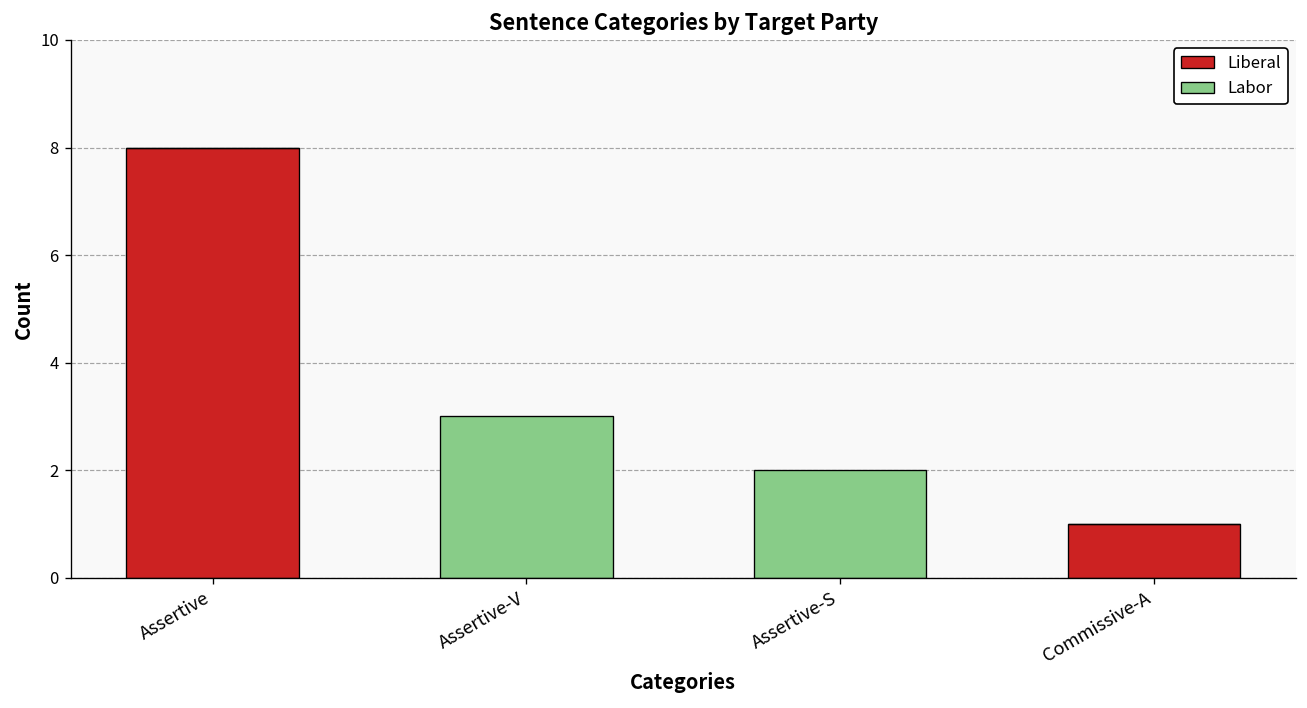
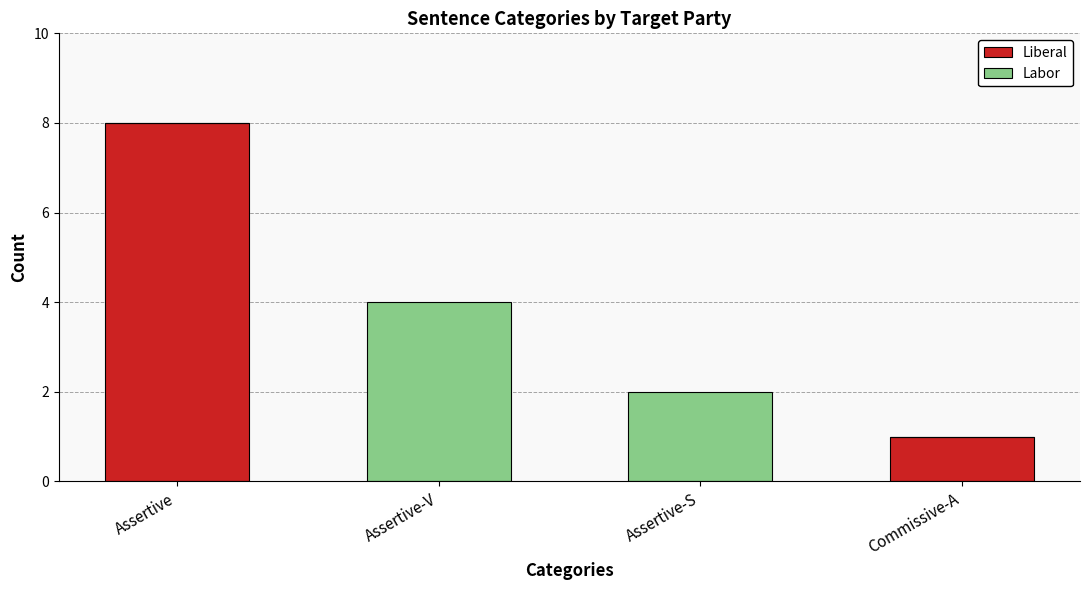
  {
    "Liberal": {
      "Assertive": 8,
      "Assertive-V": 0,
      "Assertive-S": 0,
      "Commissive-A": 1
    },
    "Labor": {
-     "Assertive-V": 3
+     "Assertive-V": 4
    }
  }
